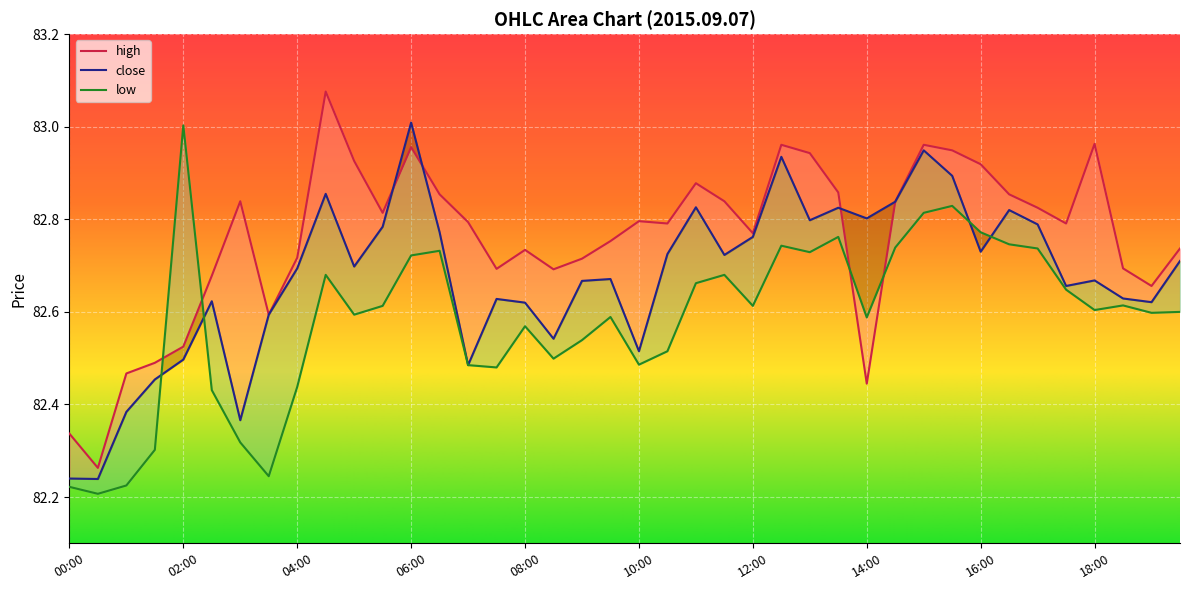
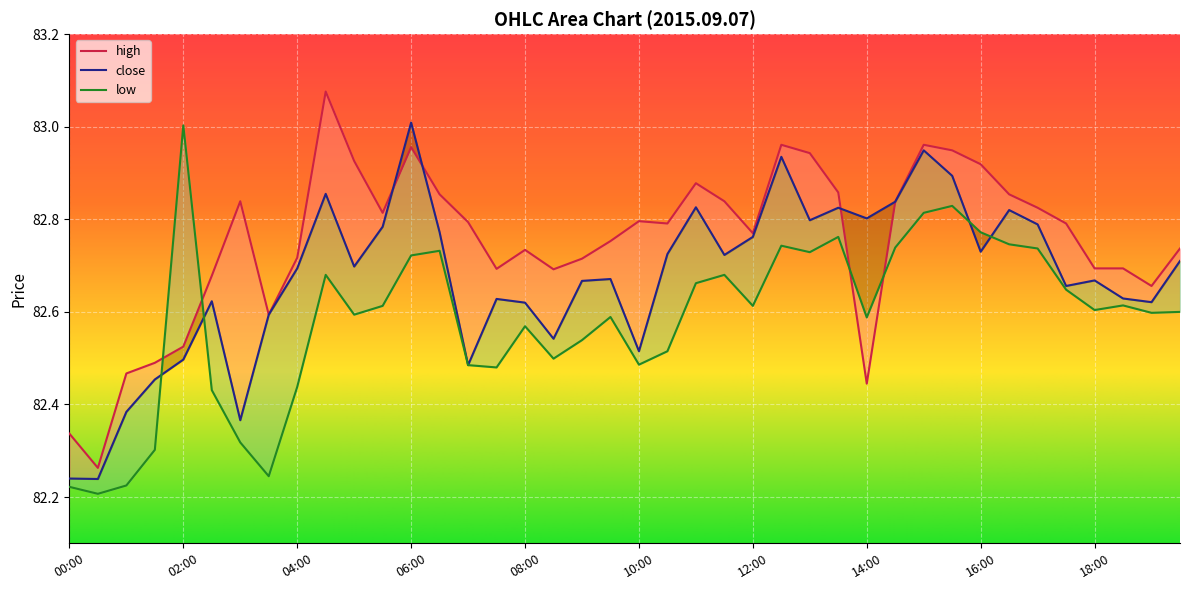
  {
    "high": {
      "14:00": 82.45,
-     "18:00": 82.96
+     "18:00": 82.69
    },
    "close": {
      "02:00": 82.50,
      "16:00": 82.73
    }
  }
